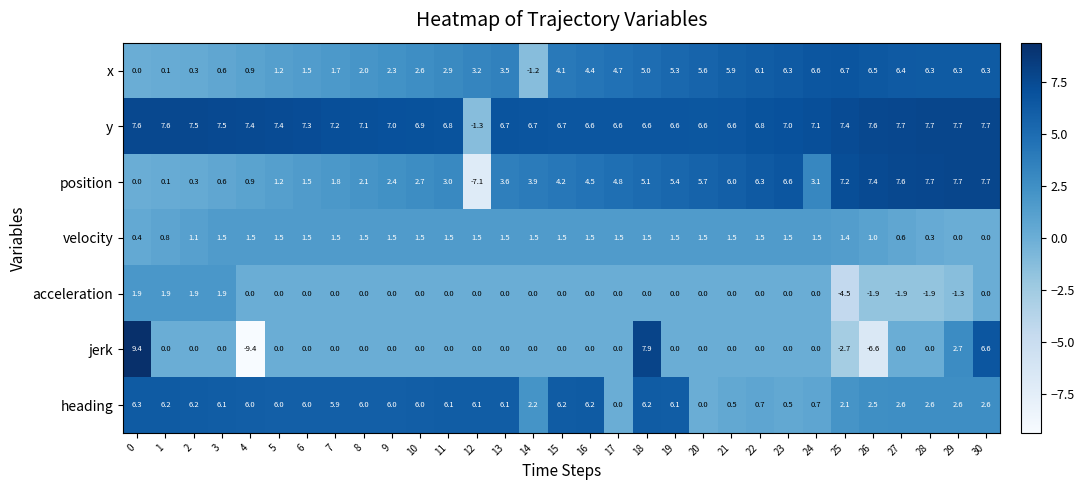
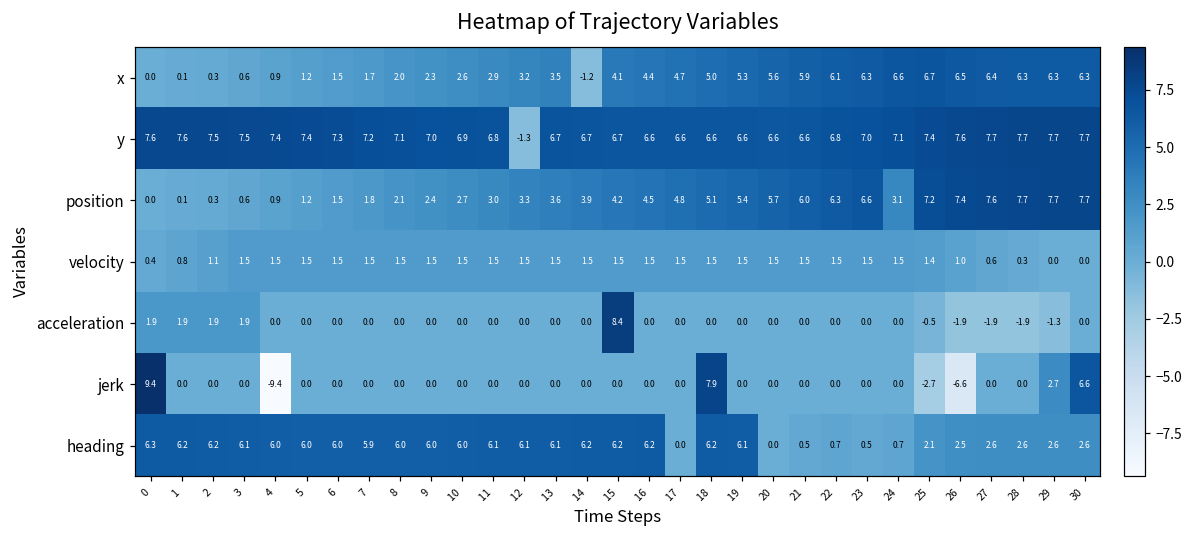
  {
    "position": {
      "0": 0.0,
      "1": 0.1,
      "2": 0.3,
      "3": 0.6,
      "4": 0.9,
      "5": 1.2,
      "6": 1.5,
      "7": 1.8,
      "8": 2.1,
      "9": 2.4,
      "10": 2.7,
      "11": 3.0,
-     "12": -7.1,
+     "12": 3.3,
      "13": 3.6,
      "14": 3.9,
      "15": 4.2,
      "16": 4.5,
      "17": 4.8,
      "18": 5.1,
      "19": 5.4,
      "20": 5.7,
      "21": 6.0,
      "22": 6.3,
      "23": 6.6,
      "24": 3.1,
      "25": 7.2,
      "26": 7.4,
      "27": 7.6,
      "28": 7.7,
      "29": 7.7,
      "30": 7.7
    },
    "acceleration": {
      "0": 1.9,
      "1": 1.9,
      "2": 1.9,
      "3": 1.9,
      "4": 0.0,
      "5": 0.0,
      "6": 0.0,
      "7": 0.0,
      "8": 0.0,
      "9": 0.0,
      "10": 0.0,
      "11": 0.0,
      "12": 0.0,
      "13": 0.0,
      "14": 0.0,
-     "15": 0.0,
+     "15": 8.4,
      "16": 0.0,
      "17": 0.0,
      "18": 0.0,
      "19": 0.0,
      "20": 0.0,
      "21": 0.0,
      "22": 0.0,
      "23": 0.0,
      "24": 0.0,
-     "25": -4.5,
+     "25": -0.5,
      "26": -1.9,
      "27": -1.9,
      "28": -1.9,
      "29": -1.3,
      "30": 0.0
    },
    "heading": {
      "0": 6.3,
      "1": 6.2,
      "2": 6.2,
      "3": 6.1,
      "4": 6.0,
      "5": 6.0,
      "6": 6.0,
      "7": 5.9,
      "8": 6.0,
      "9": 6.0,
      "10": 6.0,
      "11": 6.1,
      "12": 6.1,
      "13": 6.1,
-     "14": 2.2,
+     "14": 6.2,
      "15": 6.2,
      "16": 6.2,
      "17": 0.0,
      "18": 6.2,
      "19": 6.1,
      "20": 0.0,
      "21": 0.5,
      "22": 0.7,
      "23": 0.5,
      "24": 0.7,
      "25": 2.1,
      "26": 2.5,
      "27": 2.6,
      "28": 2.6,
      "29": 2.6,
      "30": 2.6
    }
  }
